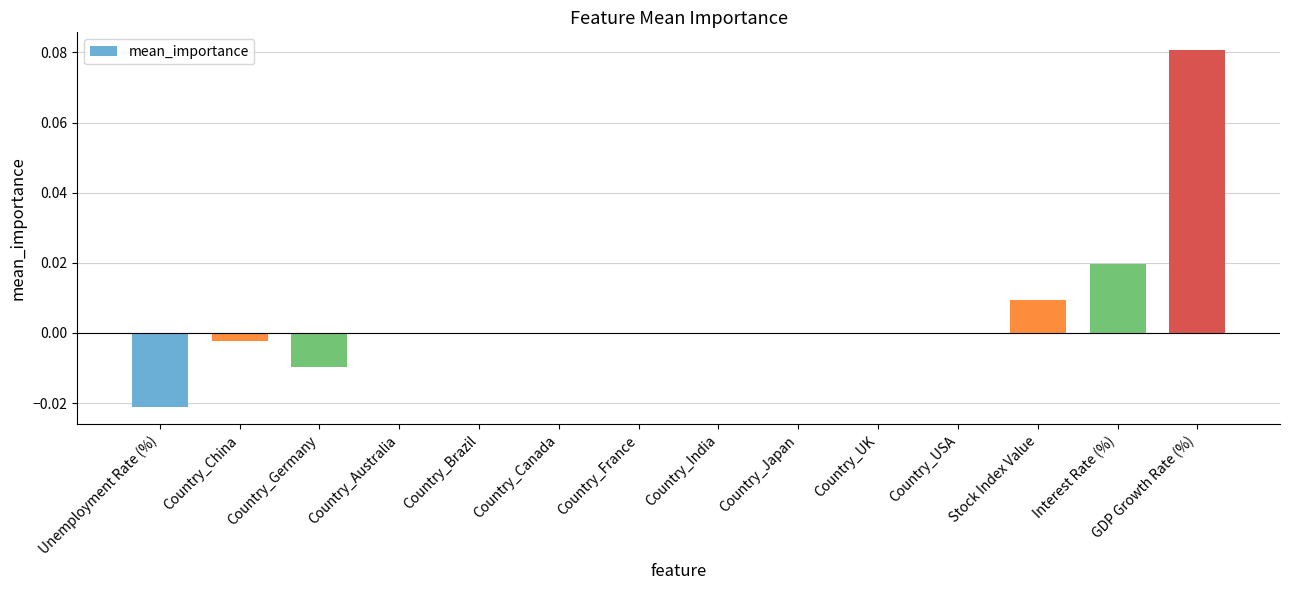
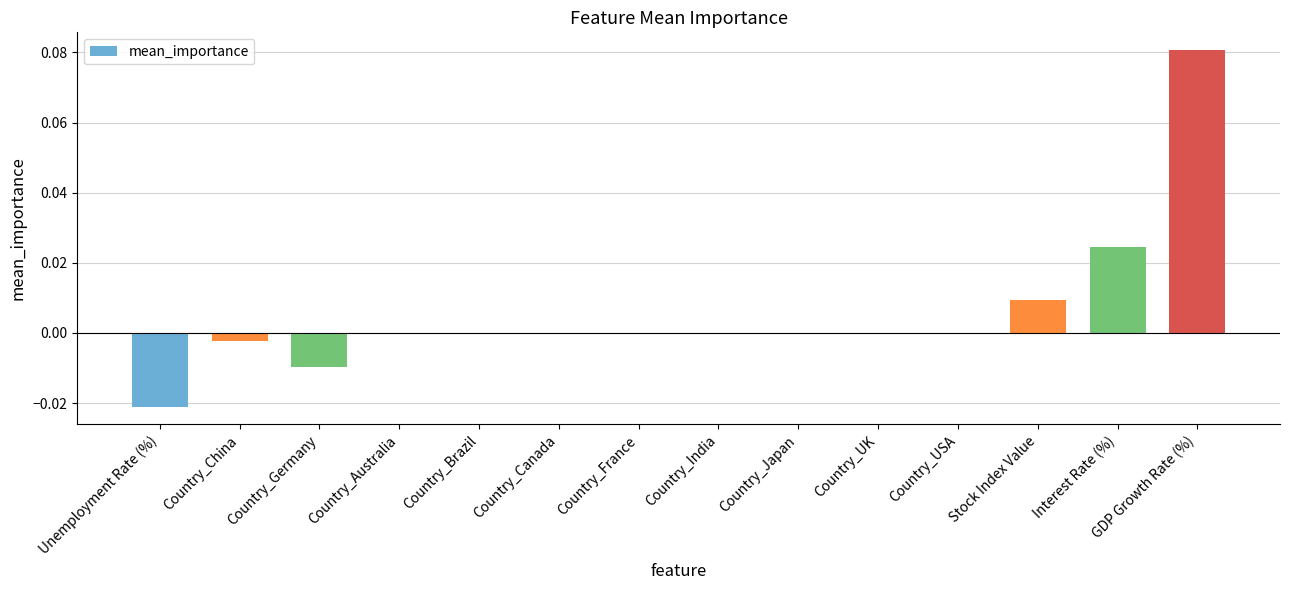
  {
    "Unemployment Rate (%)": -0.021,
    "Country_China": -0.002,
    "Country_Germany": -0.010,
    "Country_Australia": 0.000,
    "Country_Brazil": 0.000,
    "Country_Canada": 0.000,
    "Country_France": 0.000,
    "Country_India": 0.000,
    "Country_Japan": 0.000,
    "Country_UK": 0.000,
    "Country_USA": 0.000,
    "Stock Index Value": 0.009,
-   "Interest Rate (%)": 0.020,
+   "Interest Rate (%)": 0.024,
    "GDP Growth Rate (%)": 0.081
  }
